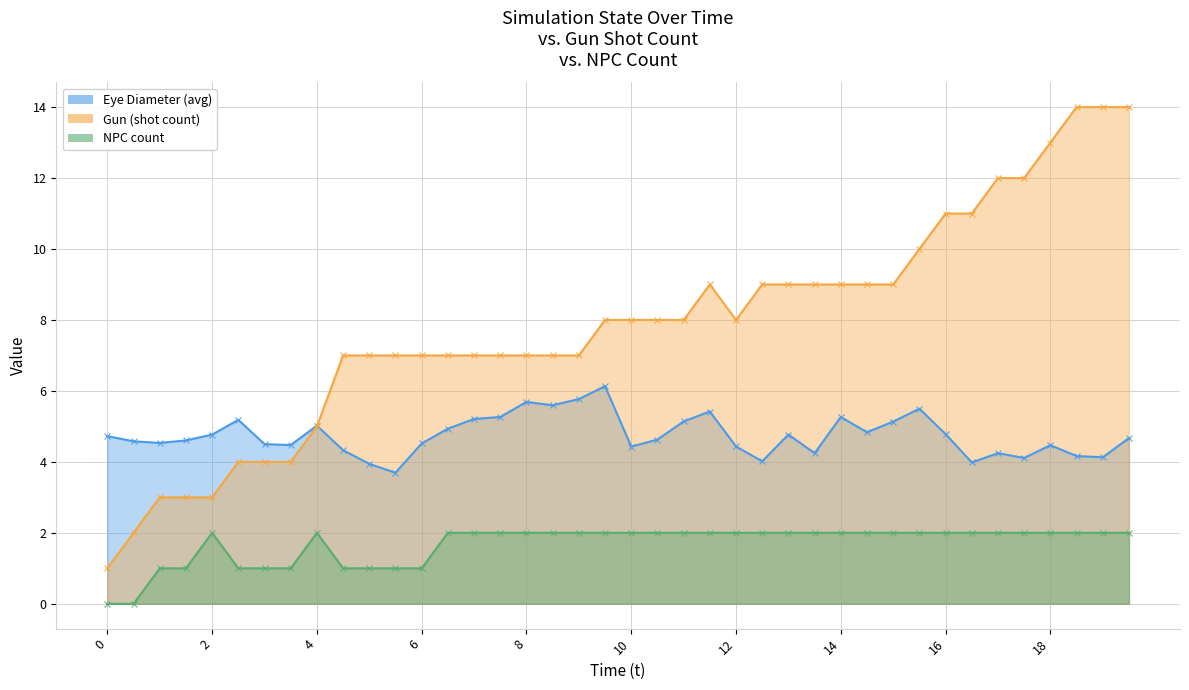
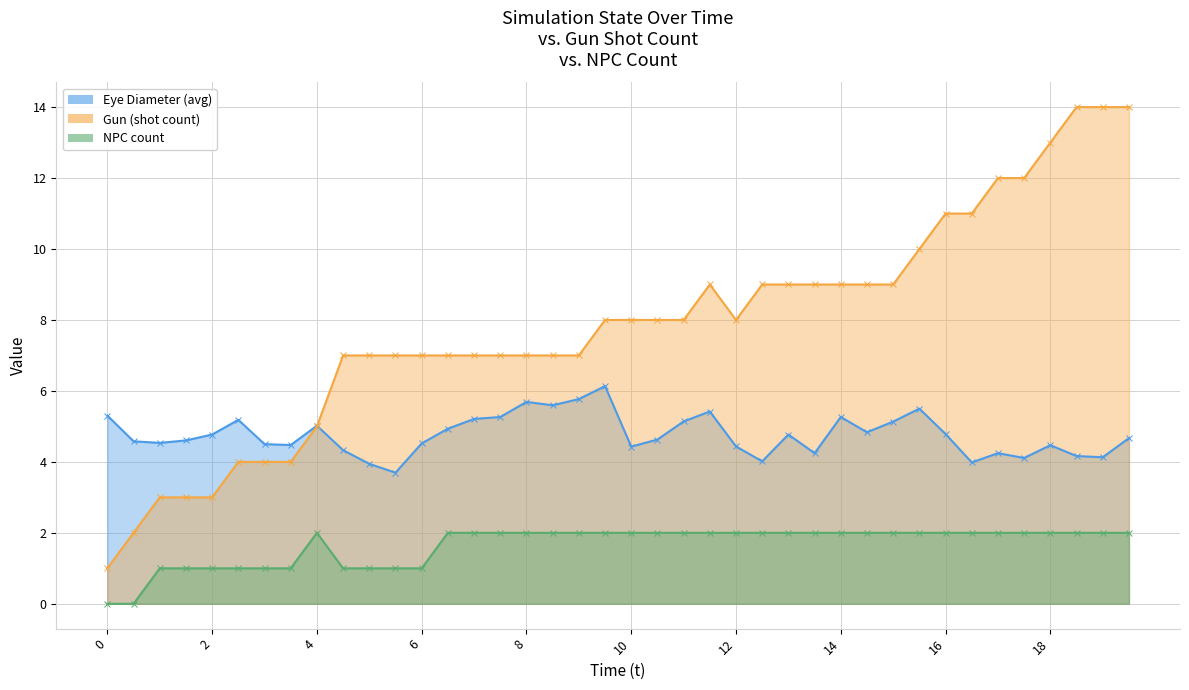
  {
    "Eye Diameter (avg)": {
-     "0": 4.7,
+     "0": 5.3,
      "2": 4.8,
      "6": 4.5,
      "8": 5.7,
      "10": 4.4,
      "12": 4.4,
      "14": 5.3,
      "16": 4.8,
      "18": 4.5
    },
    "Gun (shot count)": {
      "0": 1.0,
      "2": 3.0,
      "6": 7.0,
      "8": 7.0,
      "10": 8.0,
      "12": 8.0,
      "14": 9.0,
      "16": 11.0,
      "18": 13.0
    },
    "NPC count": {
      "0": 0,
-     "2": 2,
+     "2": 1,
      "4": 2,
      "6": 1,
      "8": 2,
      "10": 2,
      "12": 2,
      "14": 2,
      "16": 2,
      "18": 2
    }
  }
